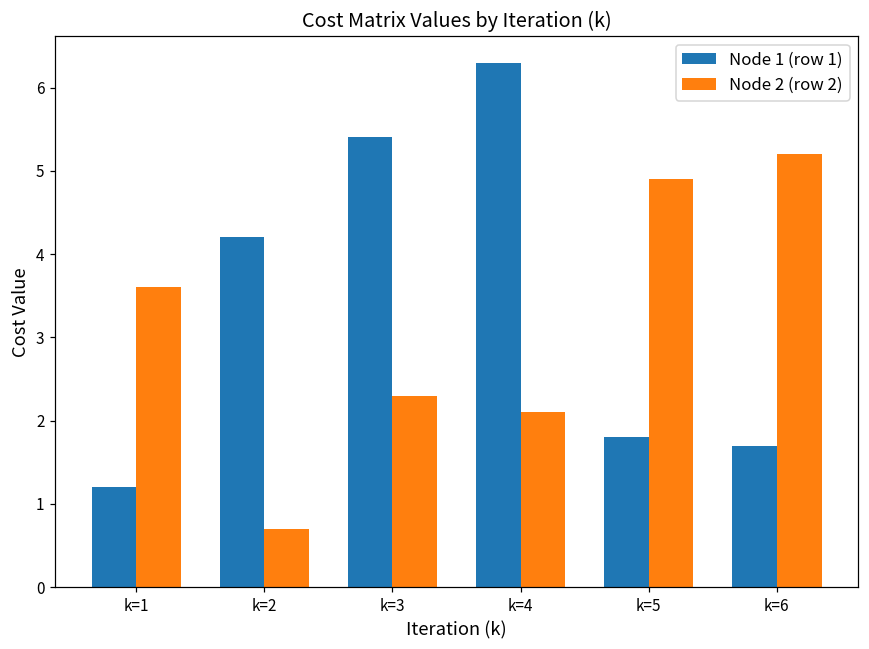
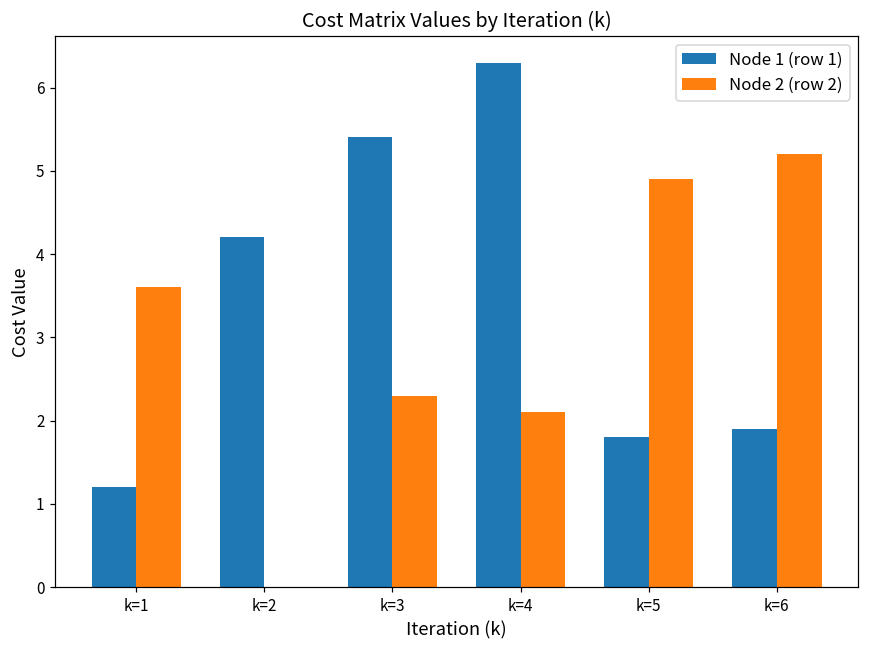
  {
    "Node 1 (row 1)": {
      "k=1": 1.2,
      "k=2": 4.2,
      "k=3": 5.4,
      "k=4": 6.3,
      "k=5": 1.8,
-     "k=6": 1.7
+     "k=6": 1.9
    },
    "Node 2 (row 2)": {
      "k=1": 3.6,
-     "k=2": 0.7,
+     "k=2": 0.0,
      "k=3": 2.3,
      "k=4": 2.1,
      "k=5": 4.9,
      "k=6": 5.2
    }
  }
